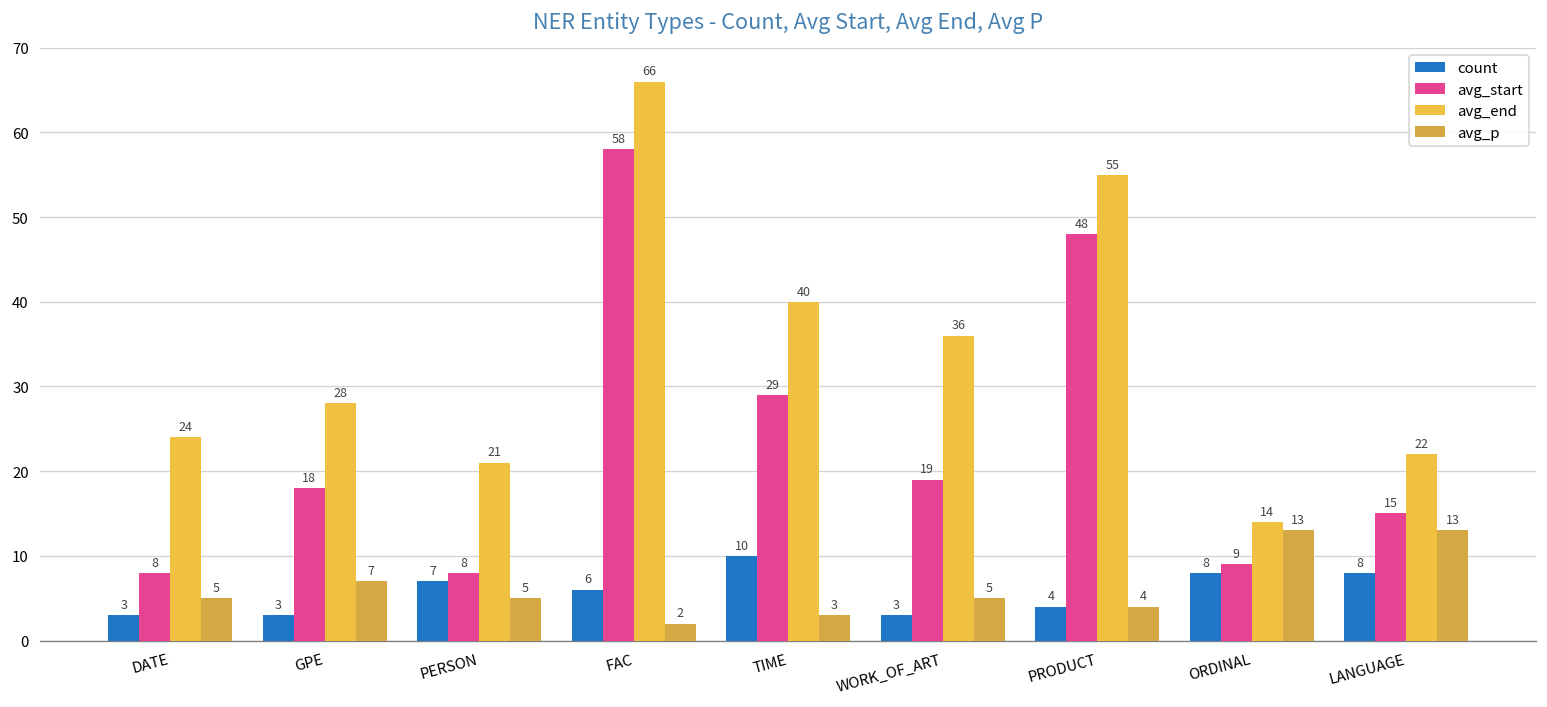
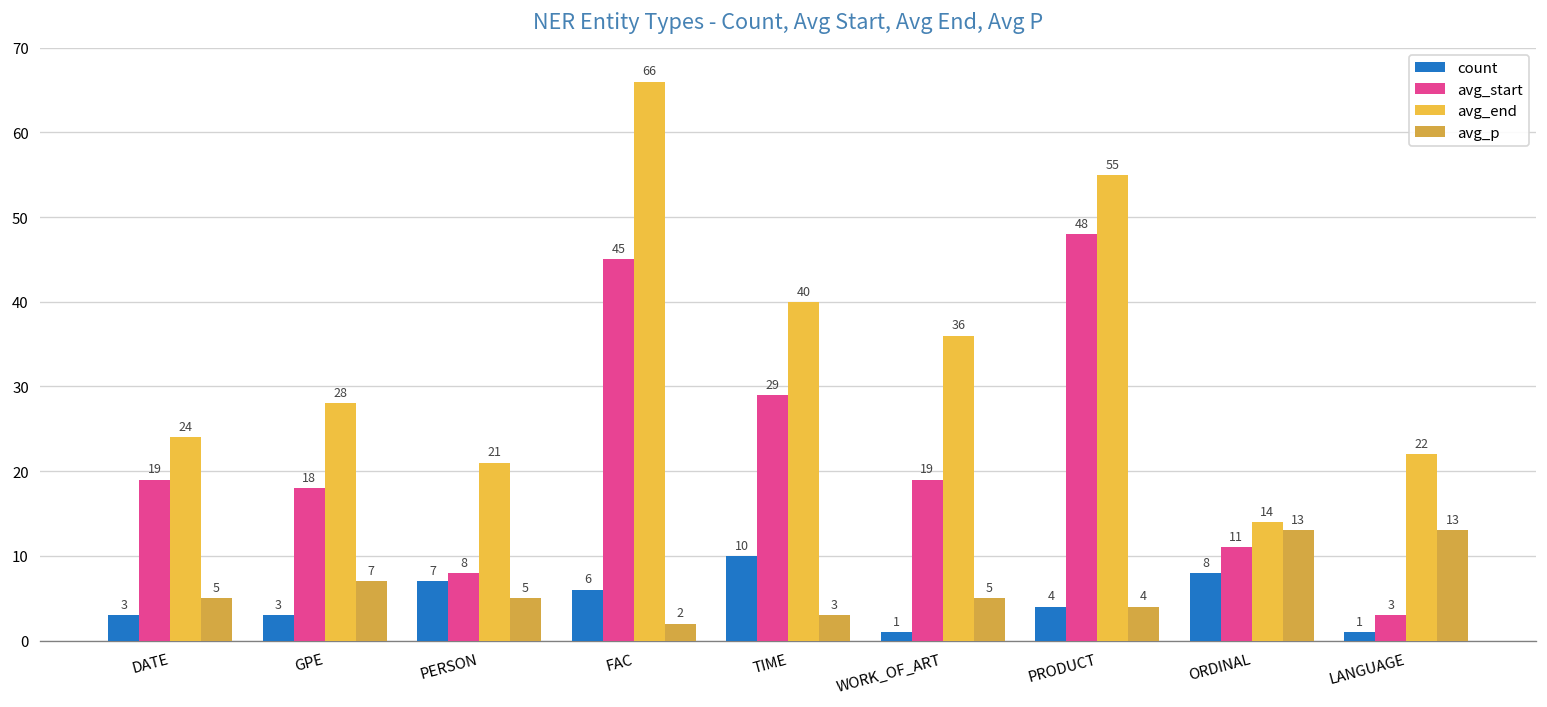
  {
    "count": {
      "DATE": 3,
      "GPE": 3,
      "PERSON": 7,
      "FAC": 6,
      "TIME": 10,
-     "WORK_OF_ART": 3,
+     "WORK_OF_ART": 1,
      "PRODUCT": 4,
      "ORDINAL": 8,
-     "LANGUAGE": 8
+     "LANGUAGE": 1
    },
    "avg_start": {
-     "DATE": 8,
+     "DATE": 19,
      "GPE": 18,
      "PERSON": 8,
-     "FAC": 58,
+     "FAC": 45,
      "TIME": 29,
      "WORK_OF_ART": 19,
      "PRODUCT": 48,
-     "ORDINAL": 9,
-     "LANGUAGE": 15
+     "ORDINAL": 11,
+     "LANGUAGE": 3
    }
  }
